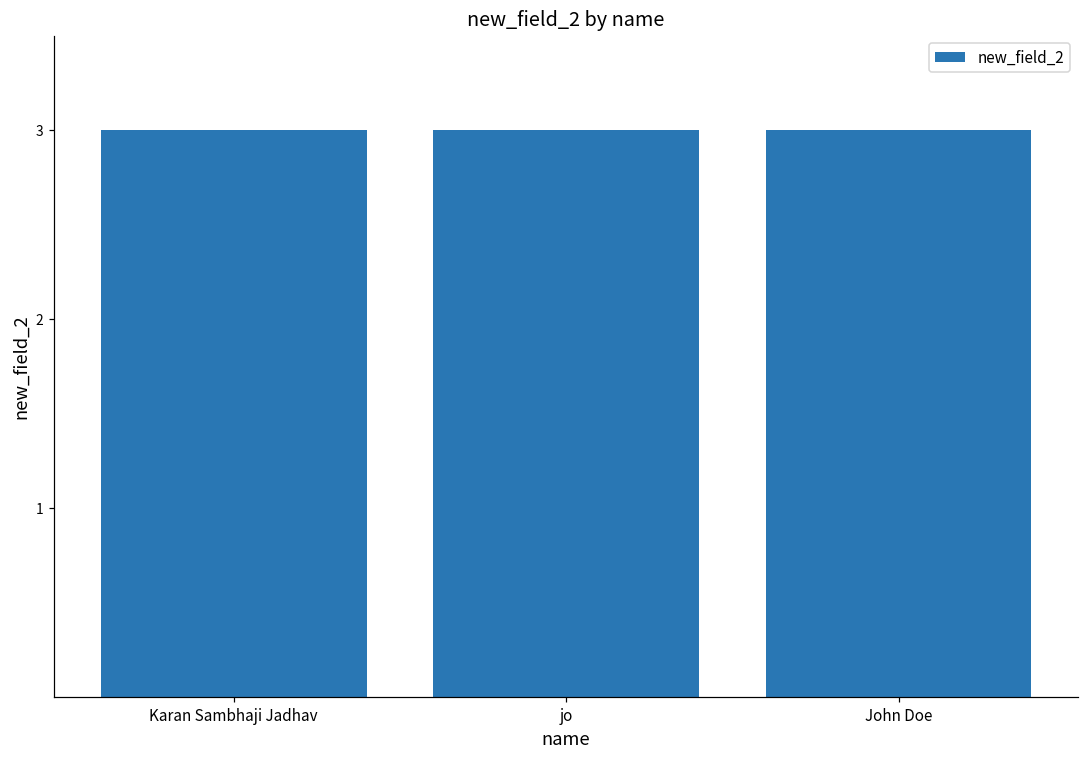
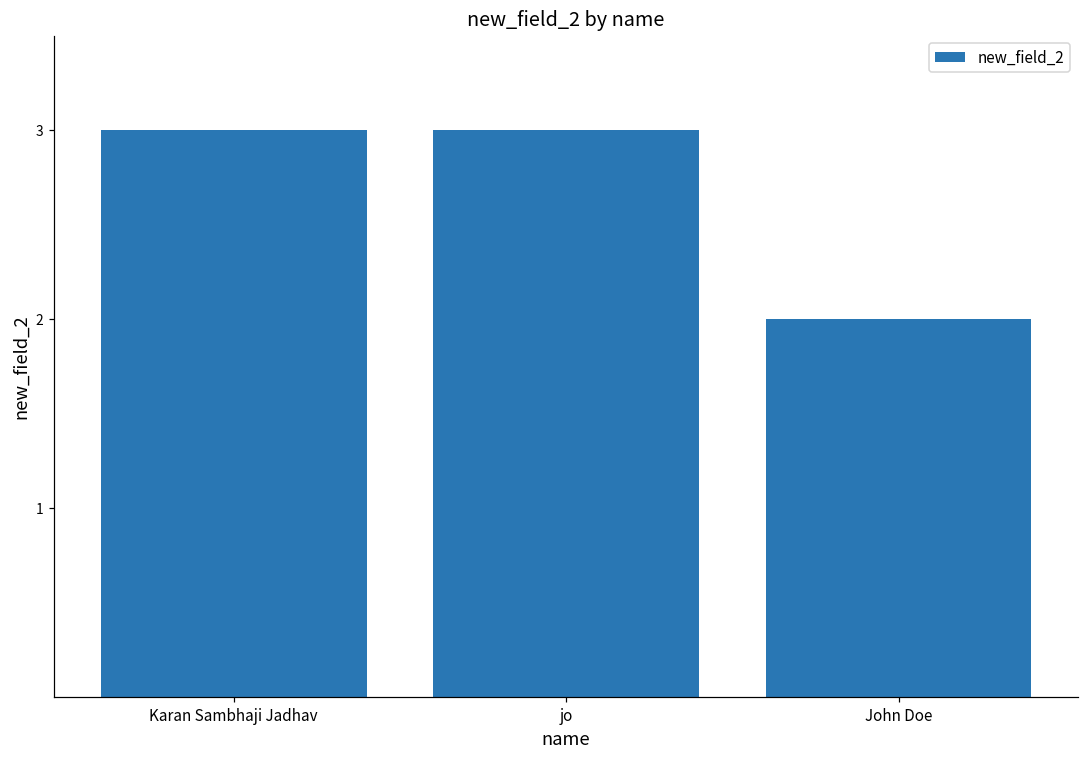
  {
    "Karan Sambhaji Jadhav": 3,
    "jo": 3,
-   "John Doe": 3
+   "John Doe": 2
  }
